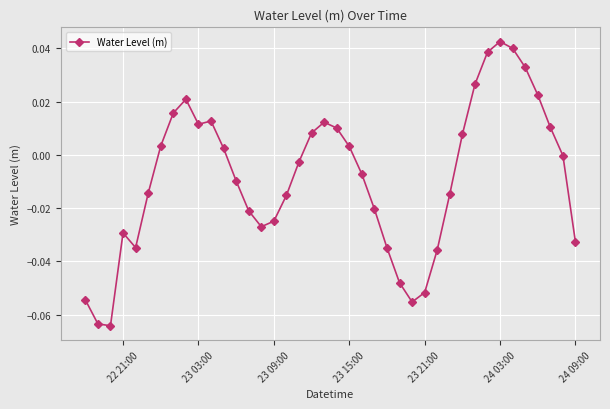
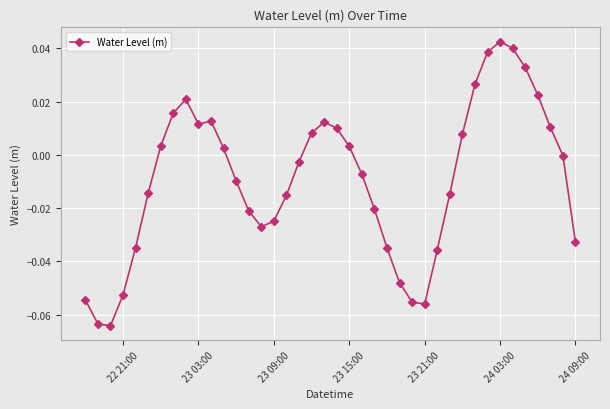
  {
-   "22 21:00": -0.029,
+   "22 21:00": -0.053,
    "23 03:00": 0.011,
    "23 09:00": -0.025,
    "23 15:00": 0.003,
-   "23 21:00": -0.052,
+   "23 21:00": -0.056,
    "24 03:00": 0.043,
    "24 09:00": -0.033
  }
